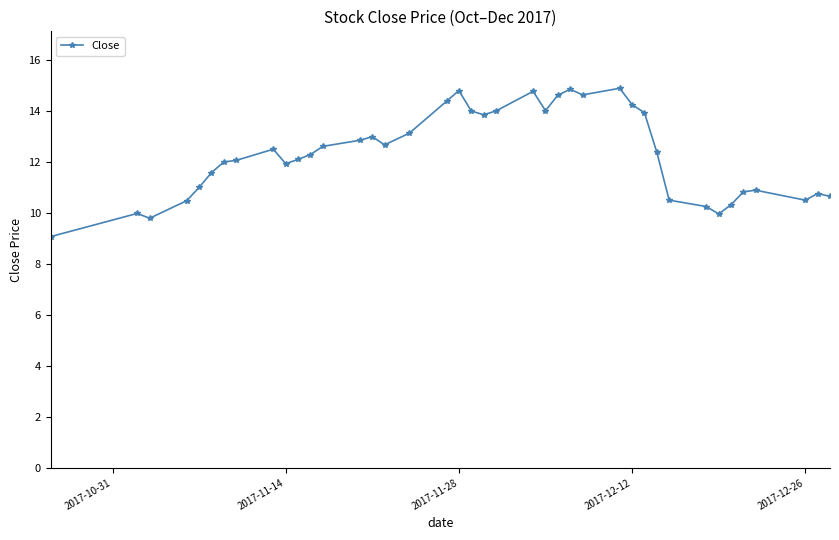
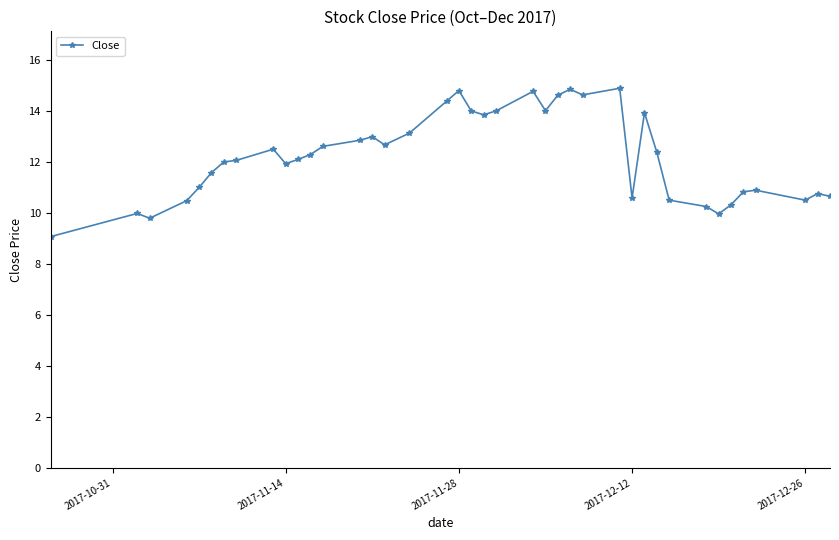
  {
    "2017-11-14": 11.9,
    "2017-11-28": 14.8,
-   "2017-12-12": 14.3,
+   "2017-12-12": 10.6,
    "2017-12-26": 10.5
  }
